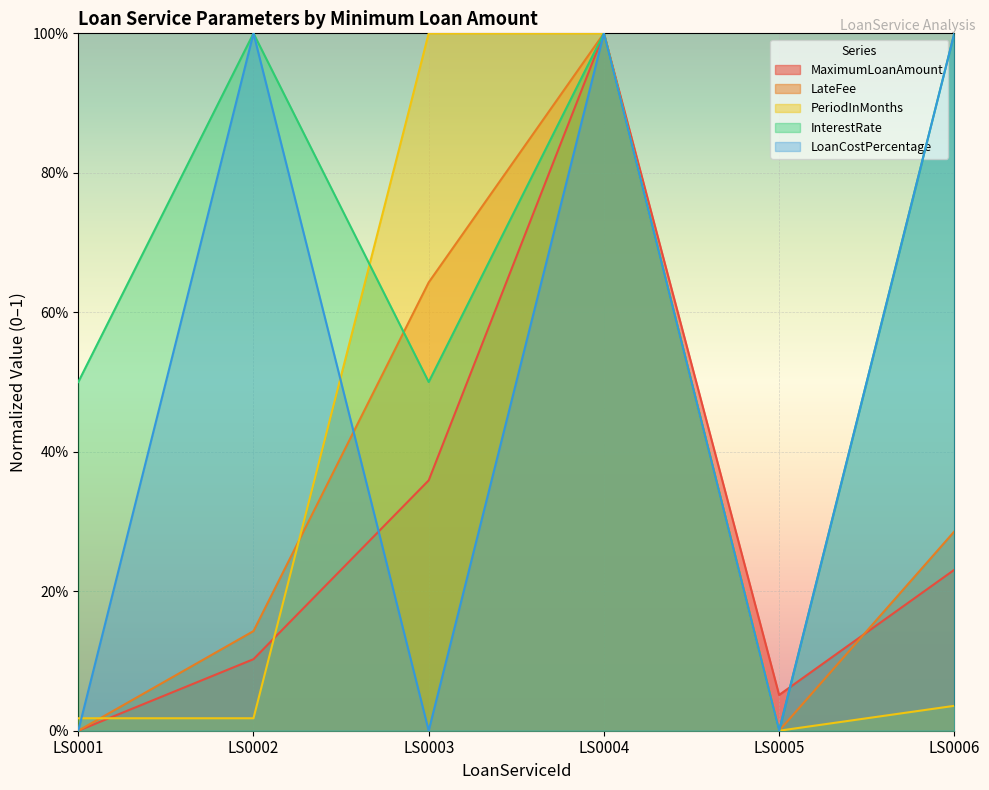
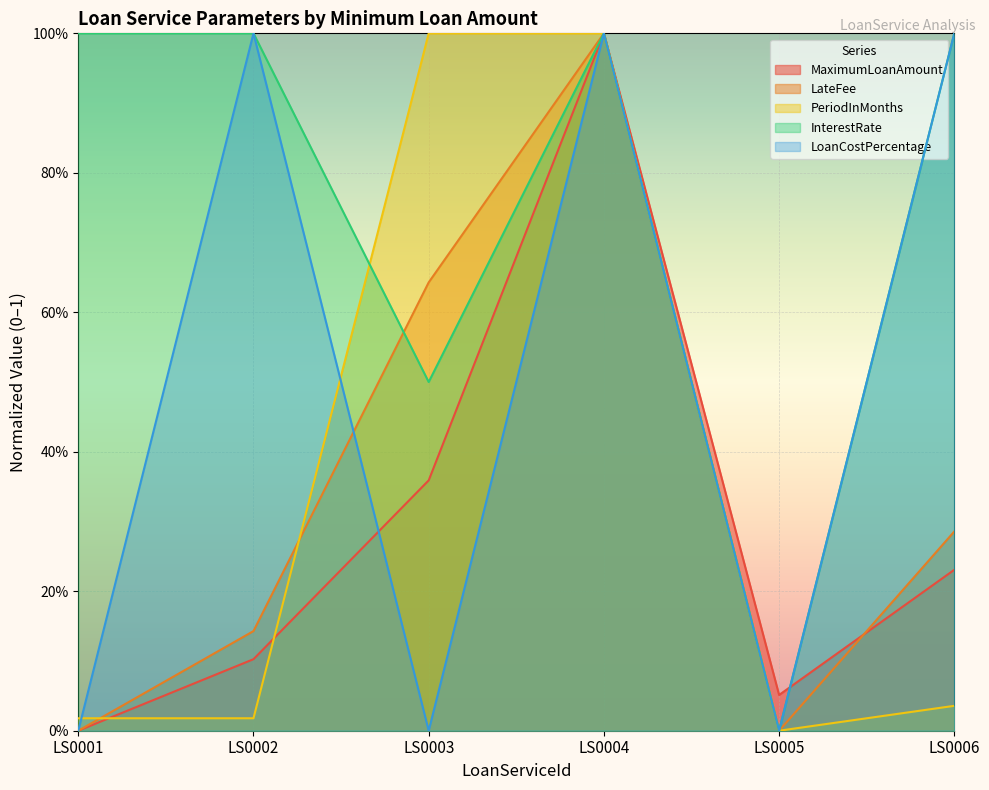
  {
    "InterestRate": {
-     "LS0001": "50%",
+     "LS0001": "100%",
      "LS0003": "50%"
    },
    "LoanCostPercentage": {
      "LS0003": "0%"
    }
  }
